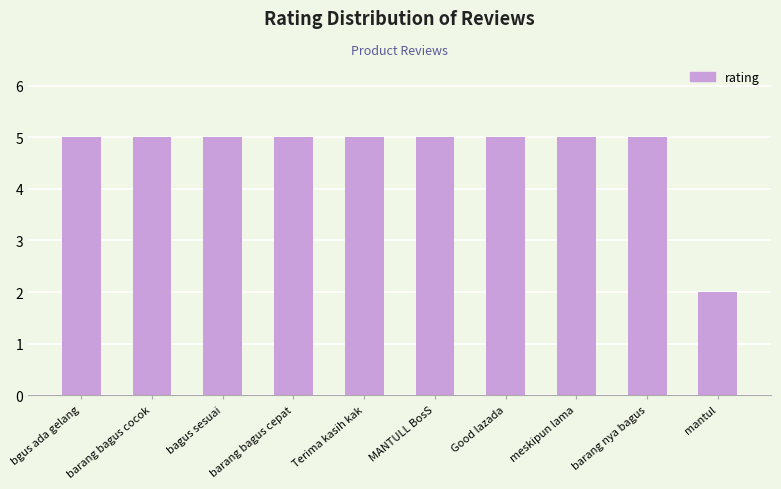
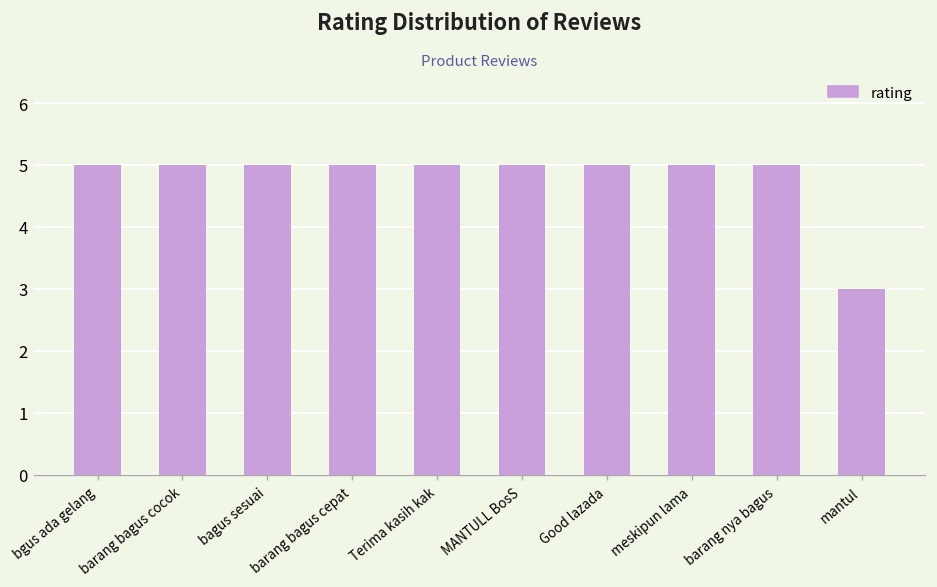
  {
    "bgus ada gelang": 5,
    "barang bagus cocok": 5,
    "bagus sesuai": 5,
    "barang bagus cepat": 5,
    "Terima kasih kak": 5,
    "MANTULL BosS": 5,
    "Good lazada": 5,
    "meskipun lama": 5,
    "barang nya bagus": 5,
-   "mantul": 2
+   "mantul": 3
  }
